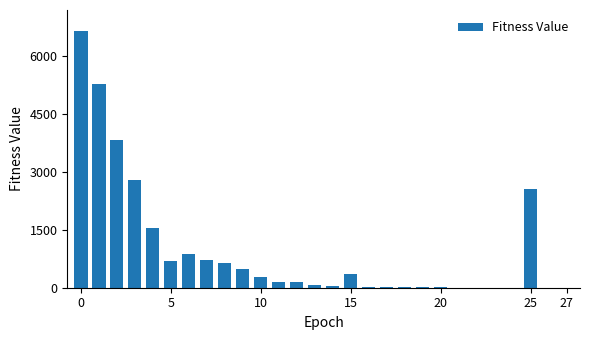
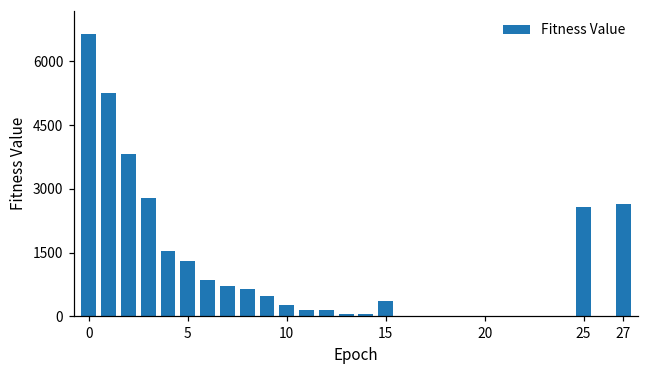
  {
    "0": 6600,
-   "5": 700,
+   "5": 1300,
    "10": 300,
    "15": 400,
    "25": 2600,
-   "27": 0
+   "27": 2600
  }
